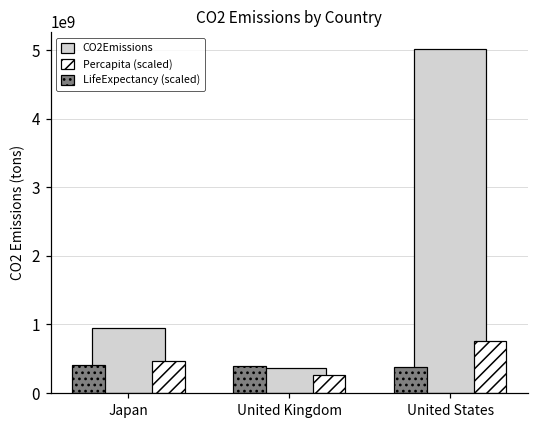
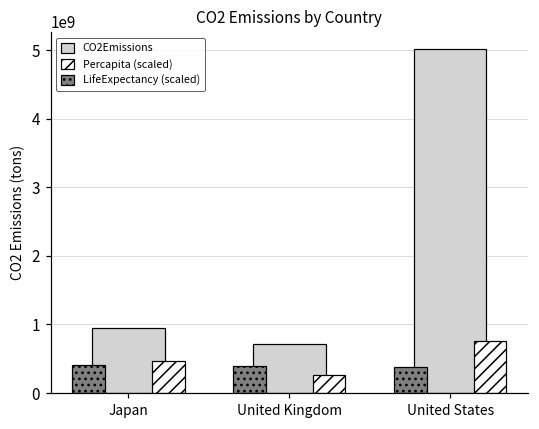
  {
    "CO2Emissions": {
      "Japan": 1000000000,
-     "United Kingdom": 400000000,
+     "United Kingdom": 700000000,
      "United States": 5000000000
    },
    "Percapita (scaled)": {
      "Japan": 500000000,
      "United Kingdom": 300000000,
      "United States": 800000000
    },
    "LifeExpectancy (scaled)": {
      "Japan": 400000000,
      "United Kingdom": 400000000,
      "United States": 400000000
    }
  }
